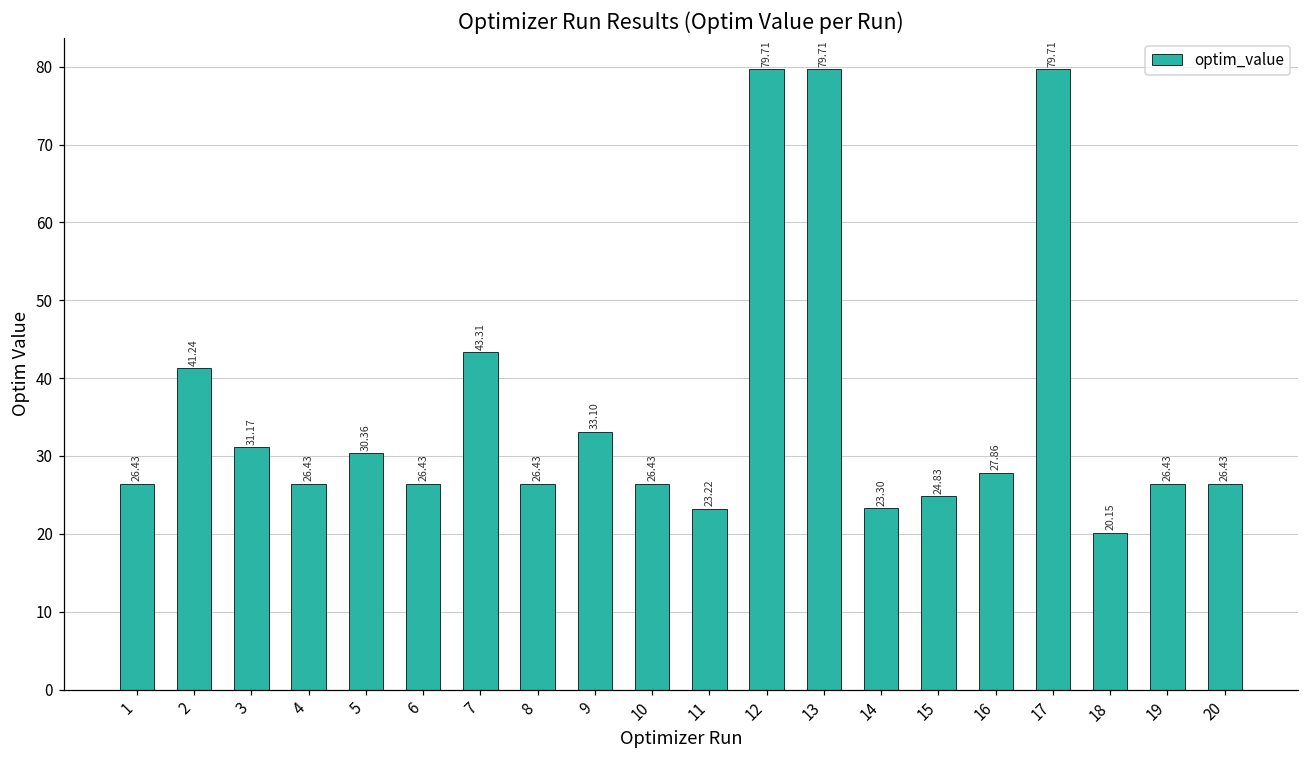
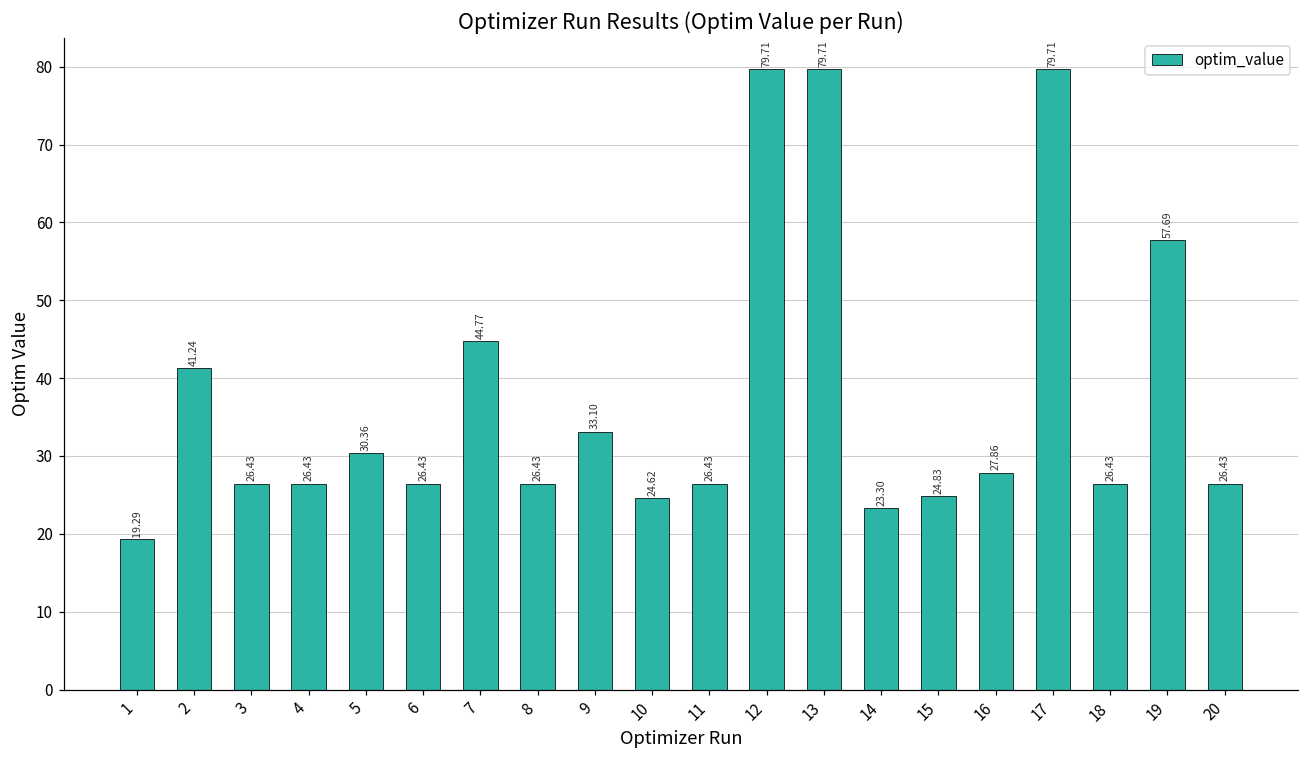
  {
-   "1": 26.43,
+   "1": 19.29,
    "2": 41.24,
-   "3": 31.17,
+   "3": 26.43,
    "4": 26.43,
    "5": 30.36,
    "6": 26.43,
-   "7": 43.31,
+   "7": 44.77,
    "8": 26.43,
    "9": 33.10,
-   "10": 26.43,
-   "11": 23.22,
+   "10": 24.62,
+   "11": 26.43,
    "12": 79.71,
    "13": 79.71,
    "14": 23.30,
    "15": 24.83,
    "16": 27.86,
    "17": 79.71,
-   "18": 20.15,
-   "19": 26.43,
+   "18": 26.43,
+   "19": 57.69,
    "20": 26.43
  }
